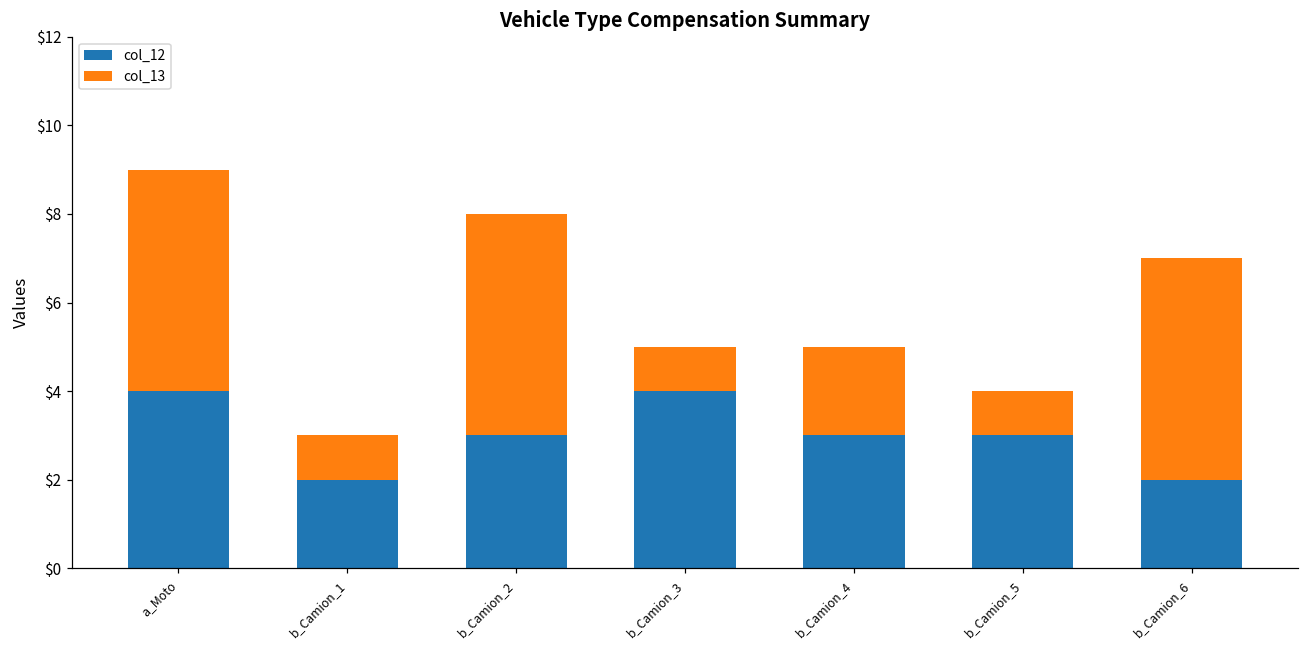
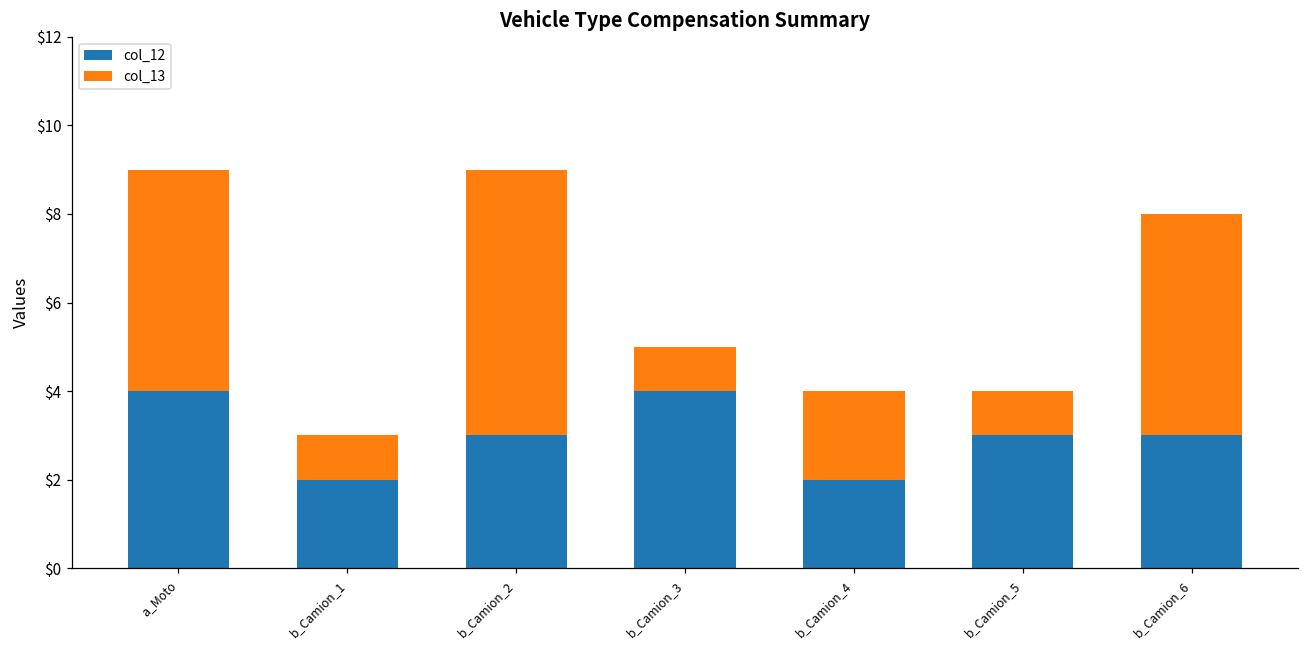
  {
    "col_12": {
      "a_Moto": "$4",
      "b_Camion_1": "$2",
      "b_Camion_2": "$3",
      "b_Camion_3": "$4",
-     "b_Camion_4": "$3",
+     "b_Camion_4": "$2",
      "b_Camion_5": "$3",
-     "b_Camion_6": "$2"
+     "b_Camion_6": "$3"
    },
    "col_13": {
      "a_Moto": "$5",
      "b_Camion_1": "$1",
-     "b_Camion_2": "$5",
+     "b_Camion_2": "$6",
      "b_Camion_3": "$1",
      "b_Camion_4": "$2",
      "b_Camion_5": "$1",
      "b_Camion_6": "$5"
    }
  }
